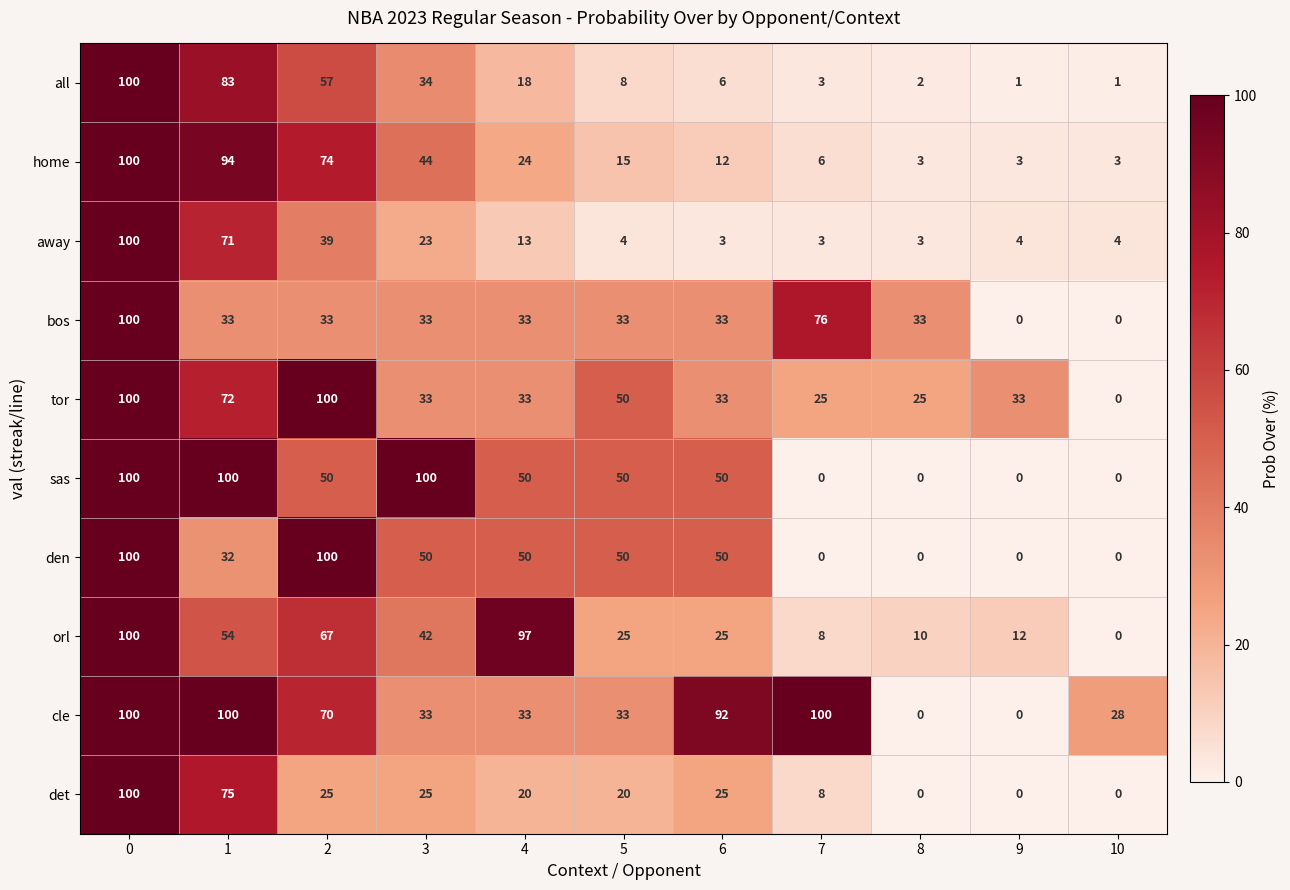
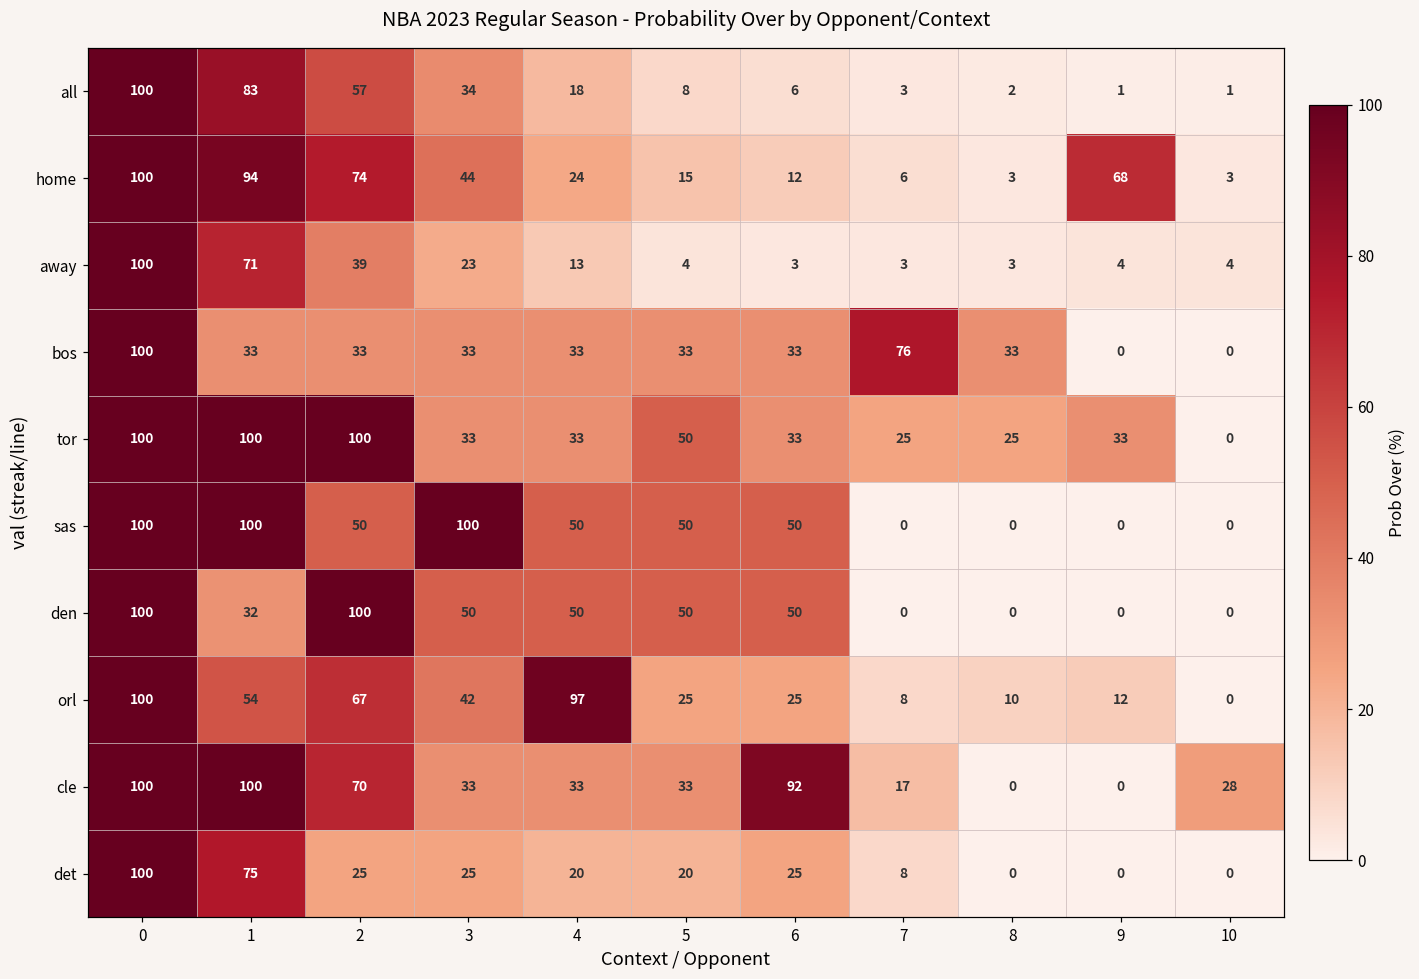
  {
    "all": {
      "0": 100,
      "1": 83,
      "2": 57,
      "3": 34,
      "4": 18,
      "5": 8,
      "6": 6,
      "7": 3,
      "8": 2,
      "9": 1,
      "10": 1
    },
    "home": {
      "0": 100,
      "1": 94,
      "2": 74,
      "3": 44,
      "4": 24,
      "5": 15,
      "6": 12,
      "7": 6,
      "8": 3,
-     "9": 3,
+     "9": 68,
      "10": 3
    },
    "away": {
      "0": 100,
      "1": 71,
      "2": 39,
      "3": 23,
      "4": 13,
      "5": 4,
      "6": 3,
      "7": 3,
      "8": 3,
      "9": 4,
      "10": 4
    },
    "bos": {
      "0": 100,
      "1": 33,
      "2": 33,
      "3": 33,
      "4": 33,
      "5": 33,
      "6": 33,
      "7": 76,
      "8": 33,
      "9": 0,
      "10": 0
    },
    "tor": {
      "0": 100,
-     "1": 72,
+     "1": 100,
      "2": 100,
      "3": 33,
      "4": 33,
      "5": 50,
      "6": 33,
      "7": 25,
      "8": 25,
      "9": 33,
      "10": 0
    },
    "sas": {
      "0": 100,
      "1": 100,
      "2": 50,
      "3": 100,
      "4": 50,
      "5": 50,
      "6": 50,
      "7": 0,
      "8": 0,
      "9": 0,
      "10": 0
    },
    "den": {
      "0": 100,
      "1": 32,
      "2": 100,
      "3": 50,
      "4": 50,
      "5": 50,
      "6": 50,
      "7": 0,
      "8": 0,
      "9": 0,
      "10": 0
    },
    "orl": {
      "0": 100,
      "1": 54,
      "2": 67,
      "3": 42,
      "4": 97,
      "5": 25,
      "6": 25,
      "7": 8,
      "8": 10,
      "9": 12,
      "10": 0
    },
    "cle": {
      "0": 100,
      "1": 100,
      "2": 70,
      "3": 33,
      "4": 33,
      "5": 33,
      "6": 92,
-     "7": 100,
+     "7": 17,
      "8": 0,
      "9": 0,
      "10": 28
    },
    "det": {
      "0": 100,
      "1": 75,
      "2": 25,
      "3": 25,
      "4": 20,
      "5": 20,
      "6": 25,
      "7": 8,
      "8": 0,
      "9": 0,
      "10": 0
    }
  }
